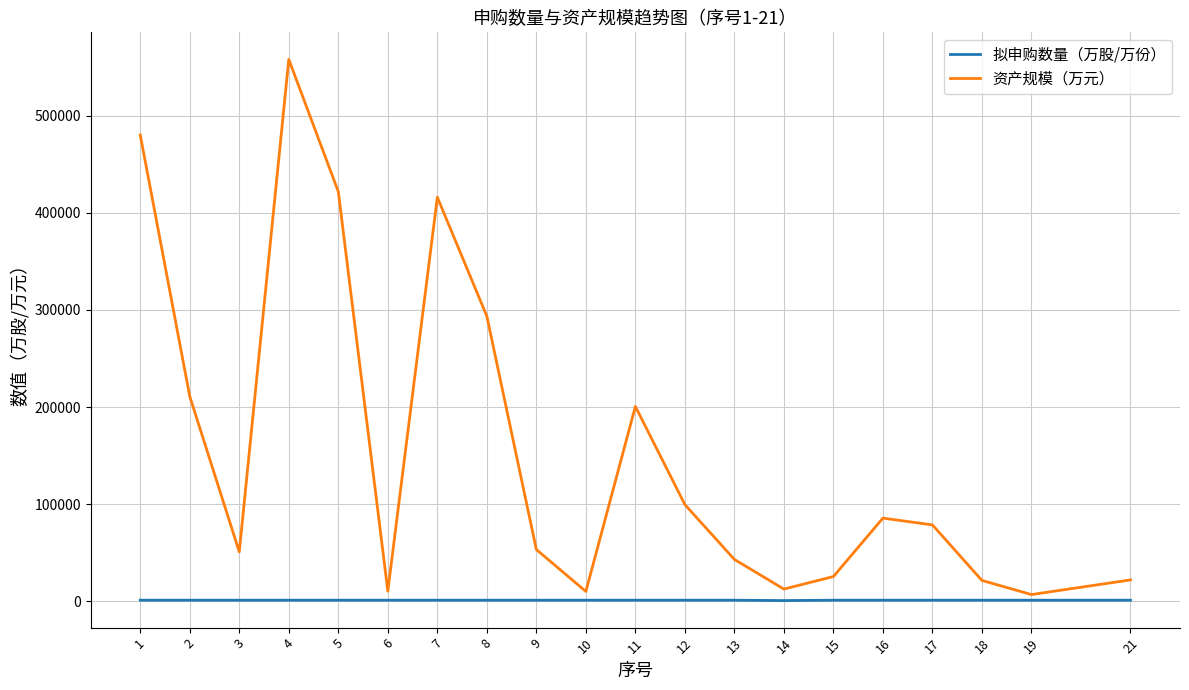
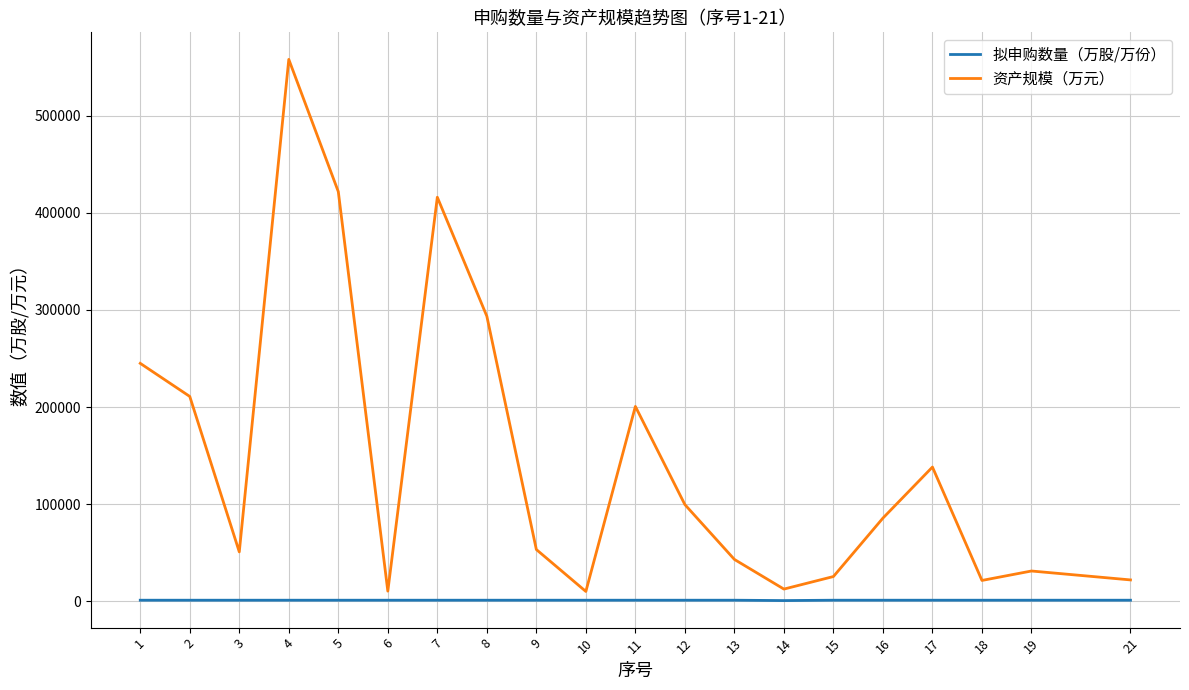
  {
    "拟申购数量（万股/万份）": {
      "1": 0,
      "2": 0,
      "3": 0,
      "4": 0,
      "5": 0,
      "6": 0,
      "7": 0,
      "8": 0,
      "9": 0,
      "10": 0,
      "11": 0,
      "12": 0,
      "13": 0,
      "14": 0,
      "15": 0,
      "16": 0,
      "17": 0,
      "18": 0,
      "19": 0,
      "21": 0
    },
    "资产规模（万元）": {
-     "1": 480000,
+     "1": 250000,
      "2": 210000,
      "3": 50000,
      "4": 560000,
      "5": 420000,
      "6": 10000,
      "7": 420000,
      "8": 290000,
      "9": 50000,
      "10": 10000,
      "11": 200000,
      "12": 100000,
      "13": 40000,
      "14": 10000,
      "15": 30000,
      "16": 90000,
-     "17": 80000,
+     "17": 140000,
      "18": 20000,
-     "19": 10000,
+     "19": 30000,
      "21": 20000
    }
  }
